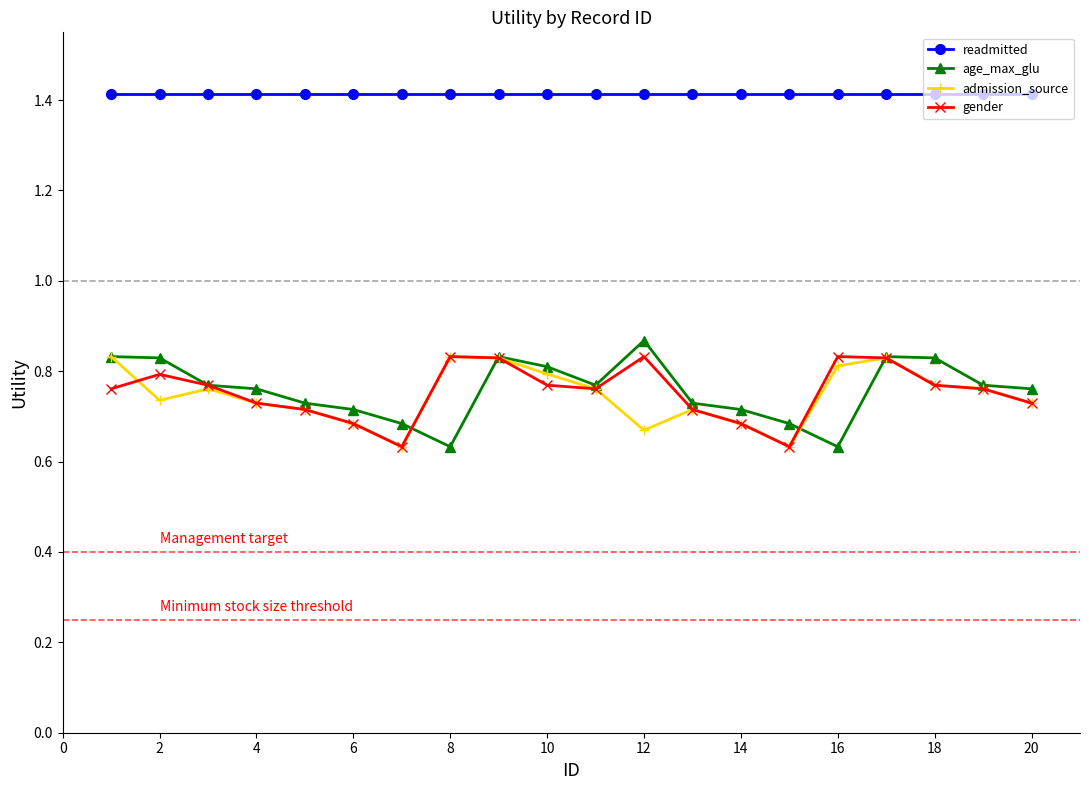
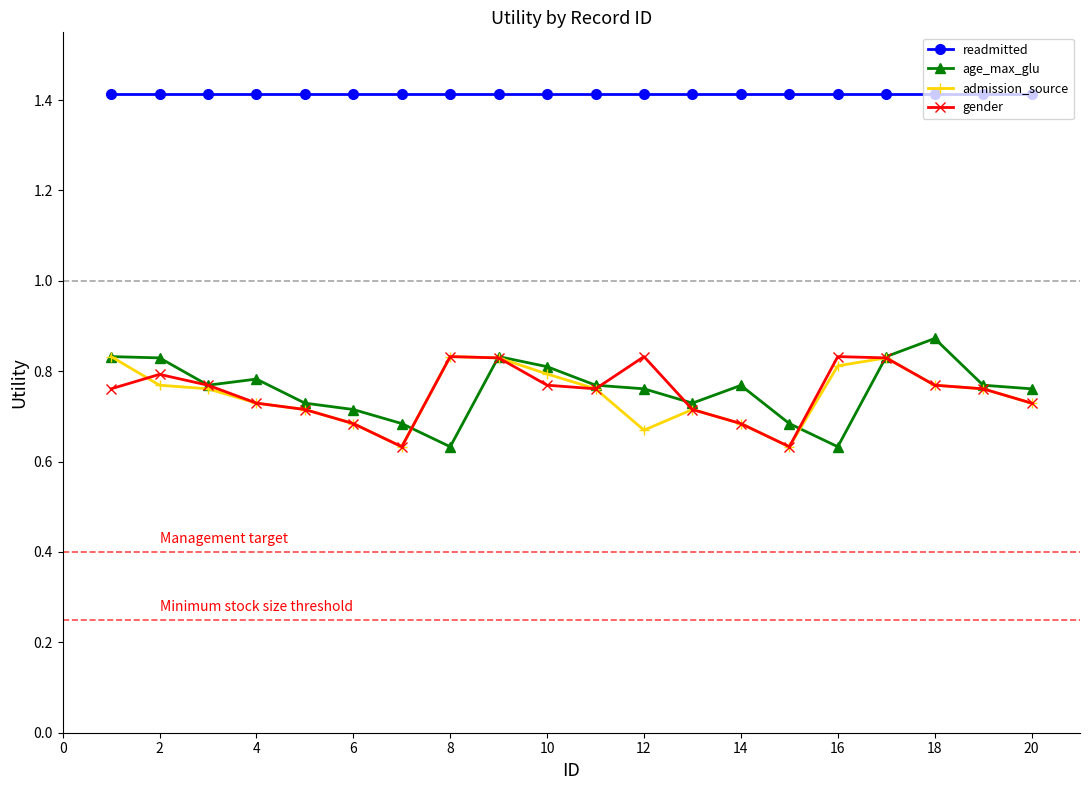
  {
    "readmitted": {
      "2": 1.41,
      "4": 1.41,
      "6": 1.41,
      "8": 1.41,
      "10": 1.41,
      "12": 1.41,
      "14": 1.41,
      "16": 1.41
    },
    "age_max_glu": {
      "2": 0.83,
-     "4": 0.76,
+     "4": 0.78,
      "6": 0.72,
      "8": 0.63,
      "10": 0.81,
-     "12": 0.87,
-     "14": 0.72,
+     "12": 0.76,
+     "14": 0.77,
      "16": 0.63,
-     "18": 0.83,
+     "18": 0.87,
      "20": 0.76
    },
    "admission_source": {
-     "2": 0.74,
+     "2": 0.77,
      "10": 0.79,
      "12": 0.67,
      "16": 0.81
    },
    "gender": {
      "2": 0.79,
      "10": 0.77,
      "12": 0.83,
      "16": 0.83
    }
  }
